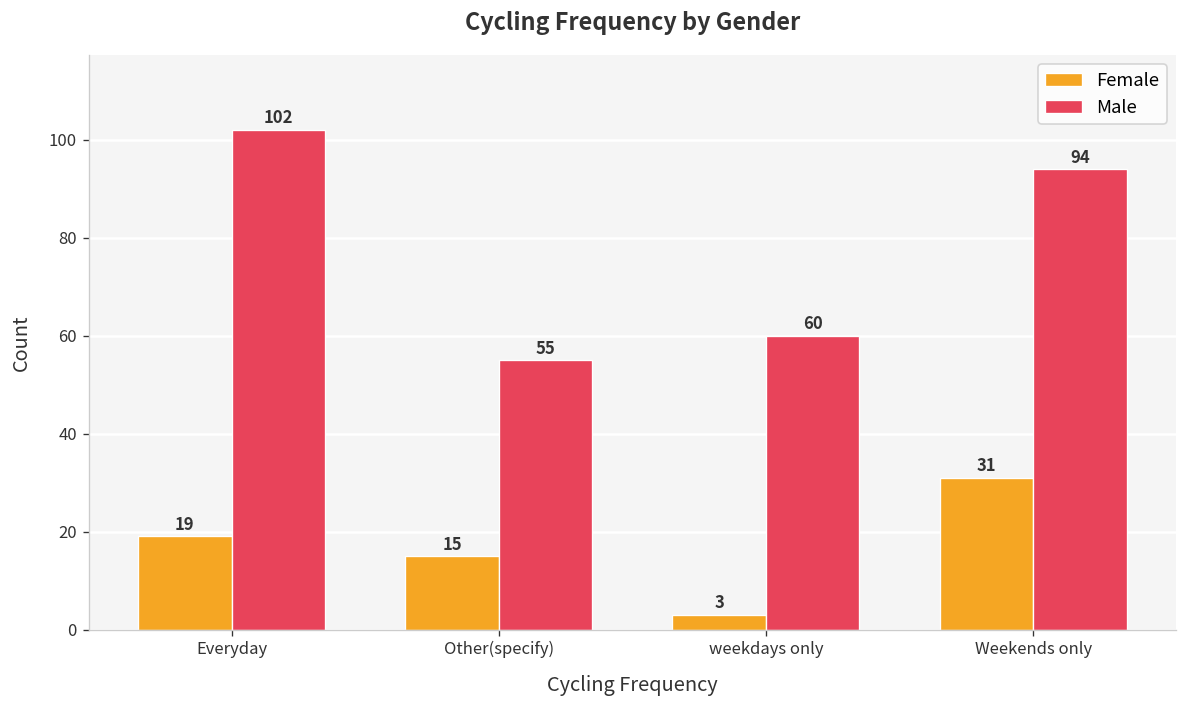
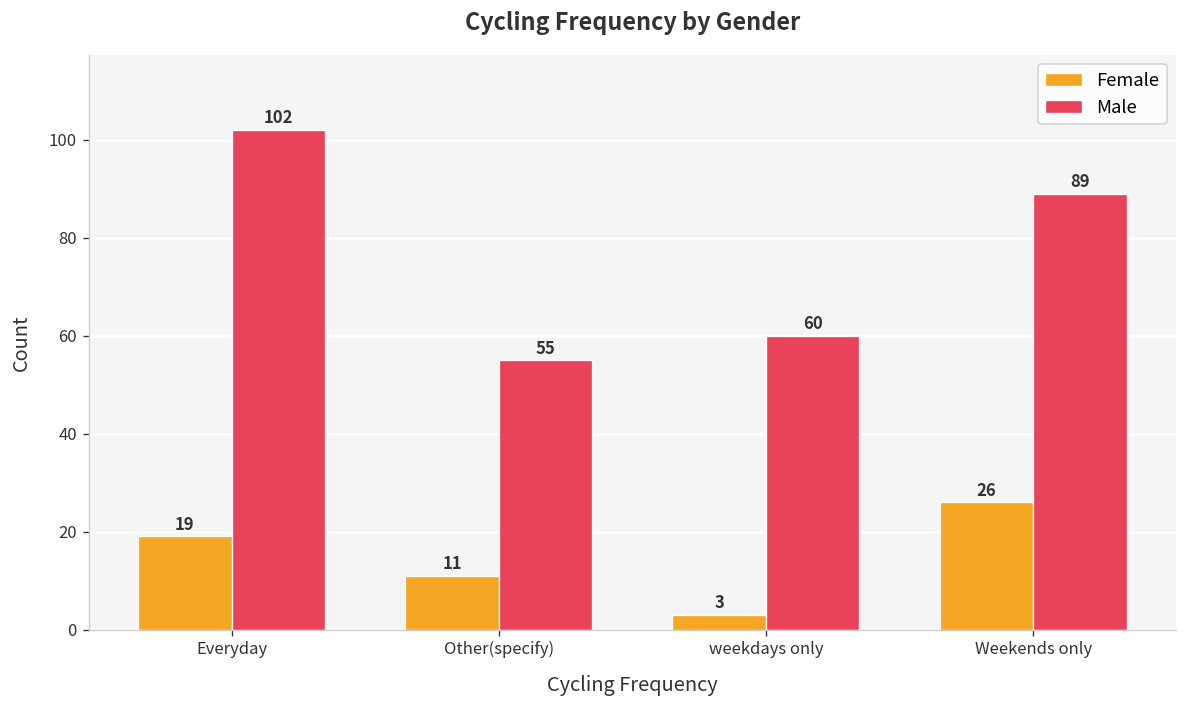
  {
    "Female": {
      "Everyday": 19,
-     "Other(specify)": 15,
+     "Other(specify)": 11,
      "weekdays only": 3,
-     "Weekends only": 31
+     "Weekends only": 26
    },
    "Male": {
      "Everyday": 102,
      "Other(specify)": 55,
      "weekdays only": 60,
-     "Weekends only": 94
+     "Weekends only": 89
    }
  }
